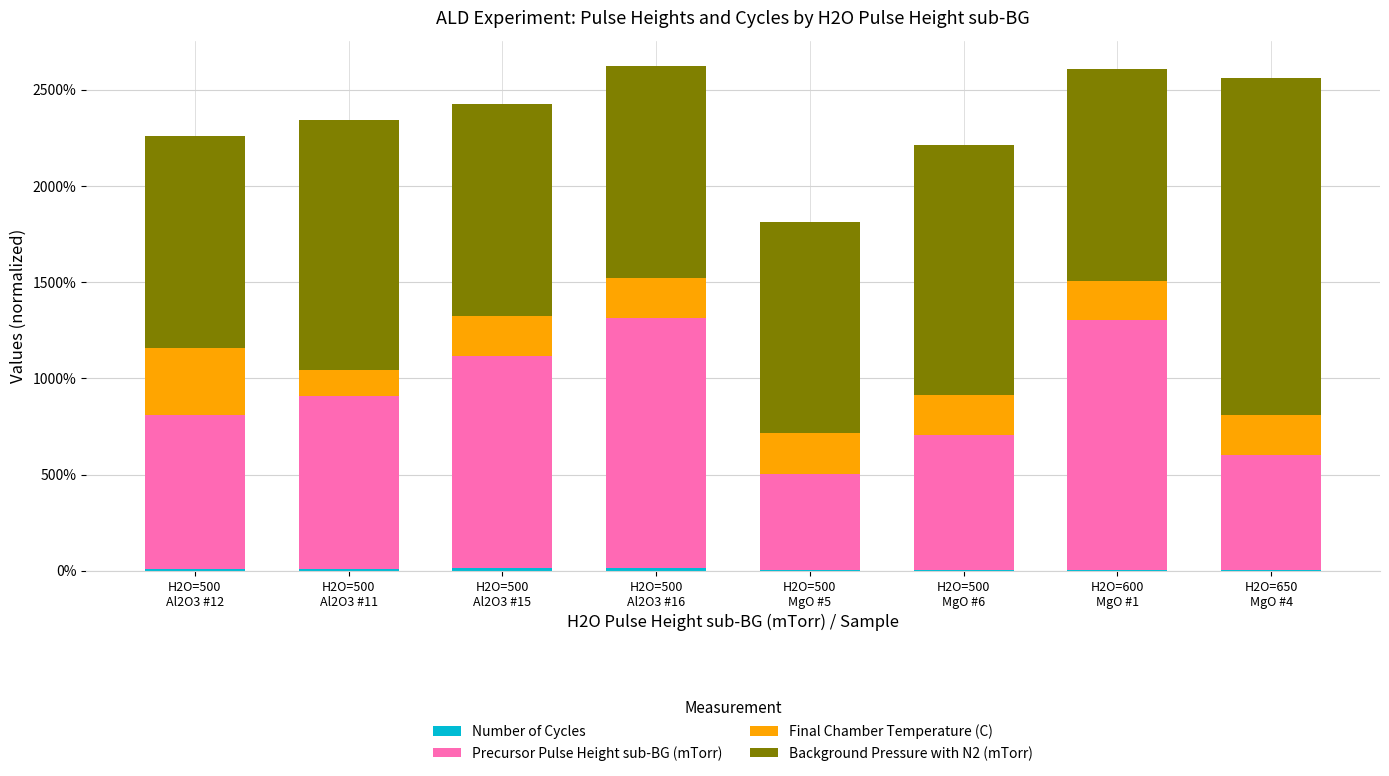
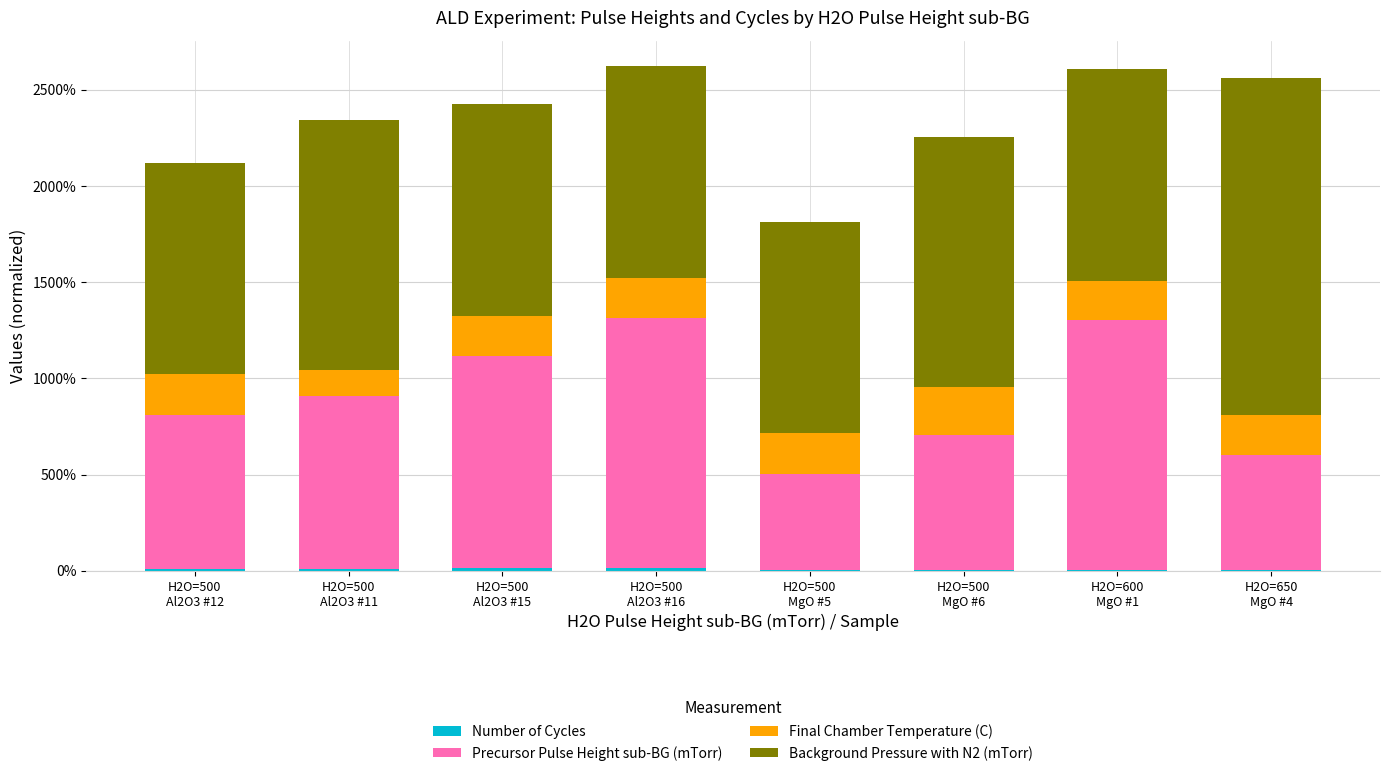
  {
    "Number of Cycles": {
      "H2O=500 Al2O3 #15": "20%",
      "H2O=500 Al2O3 #16": "20%"
    },
    "Precursor Pulse Height sub-BG (mTorr)": {
      "H2O=500 Al2O3 #12": "800%",
      "H2O=500 Al2O3 #11": "900%",
      "H2O=500 Al2O3 #15": "1100%",
      "H2O=500 Al2O3 #16": "1300%",
      "H2O=500 MgO #5": "500%",
      "H2O=500 MgO #6": "700%",
      "H2O=600 MgO #1": "1300%",
      "H2O=650 MgO #4": "600%"
    },
    "Final Chamber Temperature (C)": {
-     "H2O=500 Al2O3 #12": "350%",
+     "H2O=500 Al2O3 #12": "210%",
      "H2O=500 Al2O3 #11": "130%",
      "H2O=500 Al2O3 #15": "210%",
      "H2O=500 Al2O3 #16": "210%",
      "H2O=500 MgO #5": "210%",
-     "H2O=500 MgO #6": "210%",
+     "H2O=500 MgO #6": "250%",
      "H2O=600 MgO #1": "210%",
      "H2O=650 MgO #4": "200%"
    },
    "Background Pressure with N2 (mTorr)": {
      "H2O=500 Al2O3 #12": "1100%",
      "H2O=500 Al2O3 #11": "1300%",
      "H2O=500 Al2O3 #15": "1100%",
      "H2O=500 Al2O3 #16": "1100%",
      "H2O=500 MgO #5": "1100%",
      "H2O=500 MgO #6": "1300%",
      "H2O=600 MgO #1": "1100%",
      "H2O=650 MgO #4": "1750%"
    }
  }
